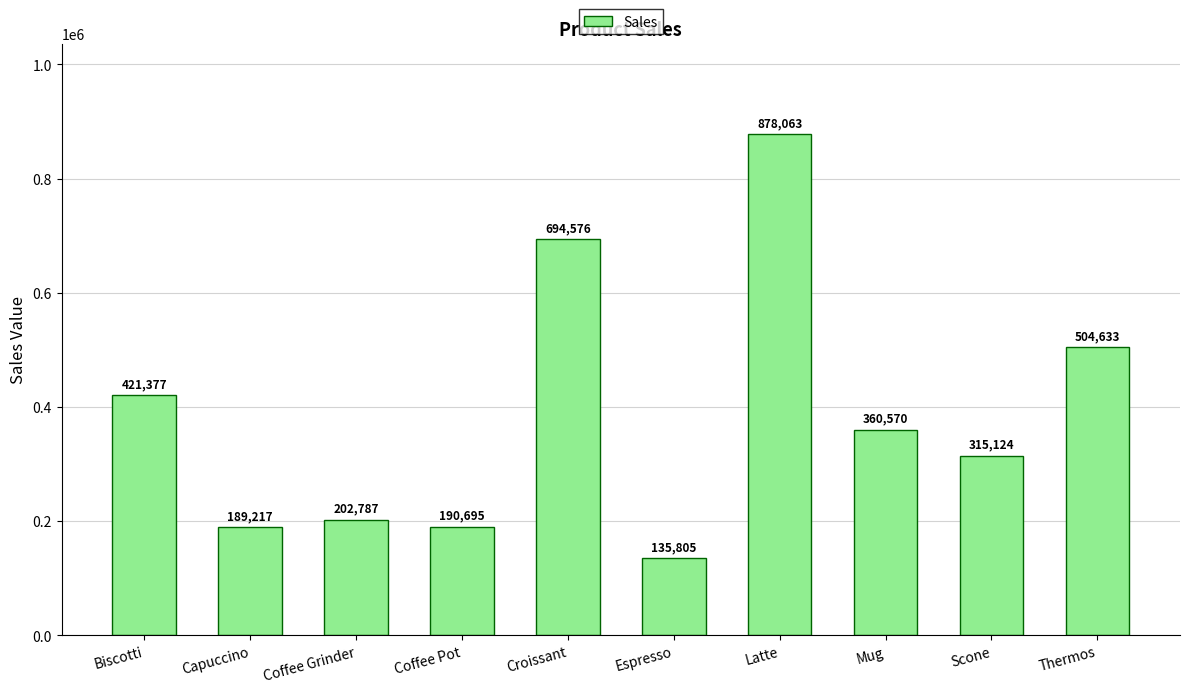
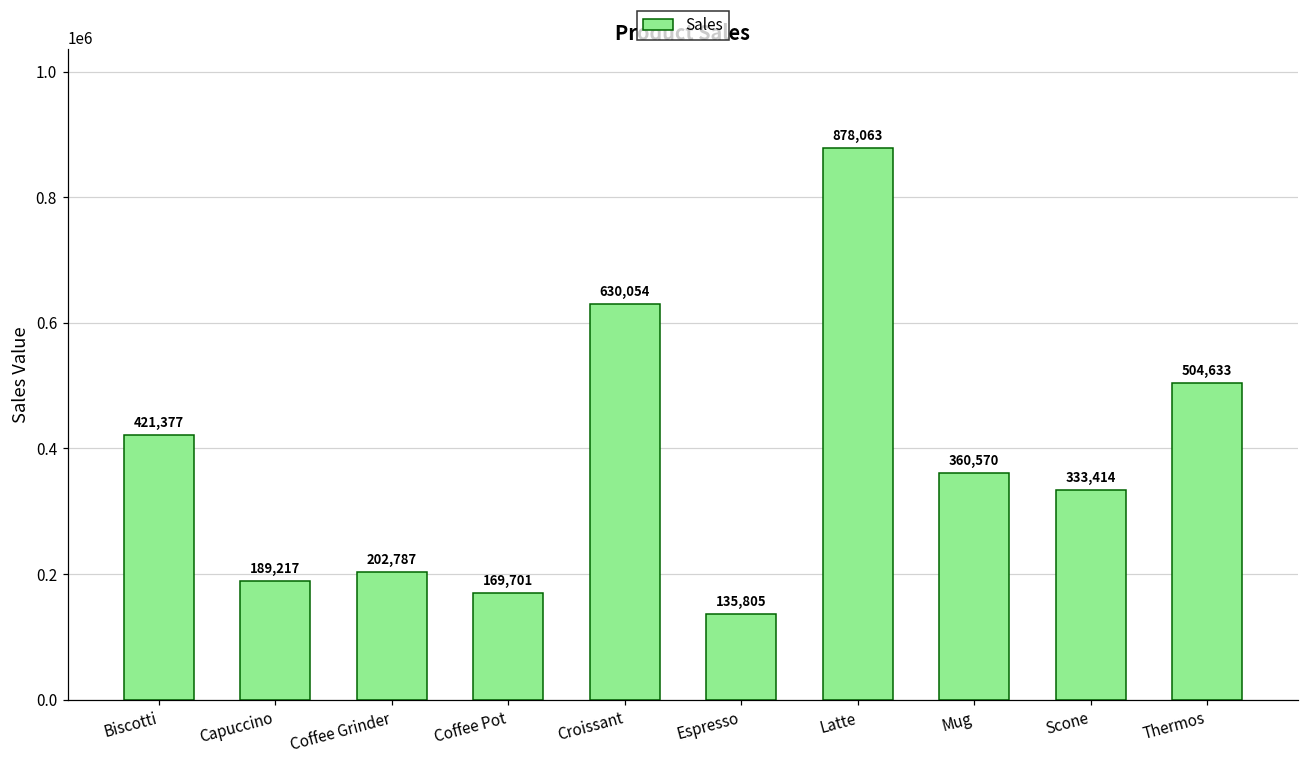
  {
    "Biscotti": "421,377",
    "Capuccino": "189,217",
    "Coffee Grinder": "202,787",
-   "Coffee Pot": "190,695",
-   "Croissant": "694,576",
+   "Coffee Pot": "169,701",
+   "Croissant": "630,054",
    "Espresso": "135,805",
    "Latte": "878,063",
    "Mug": "360,570",
-   "Scone": "315,124",
+   "Scone": "333,414",
    "Thermos": "504,633"
  }
